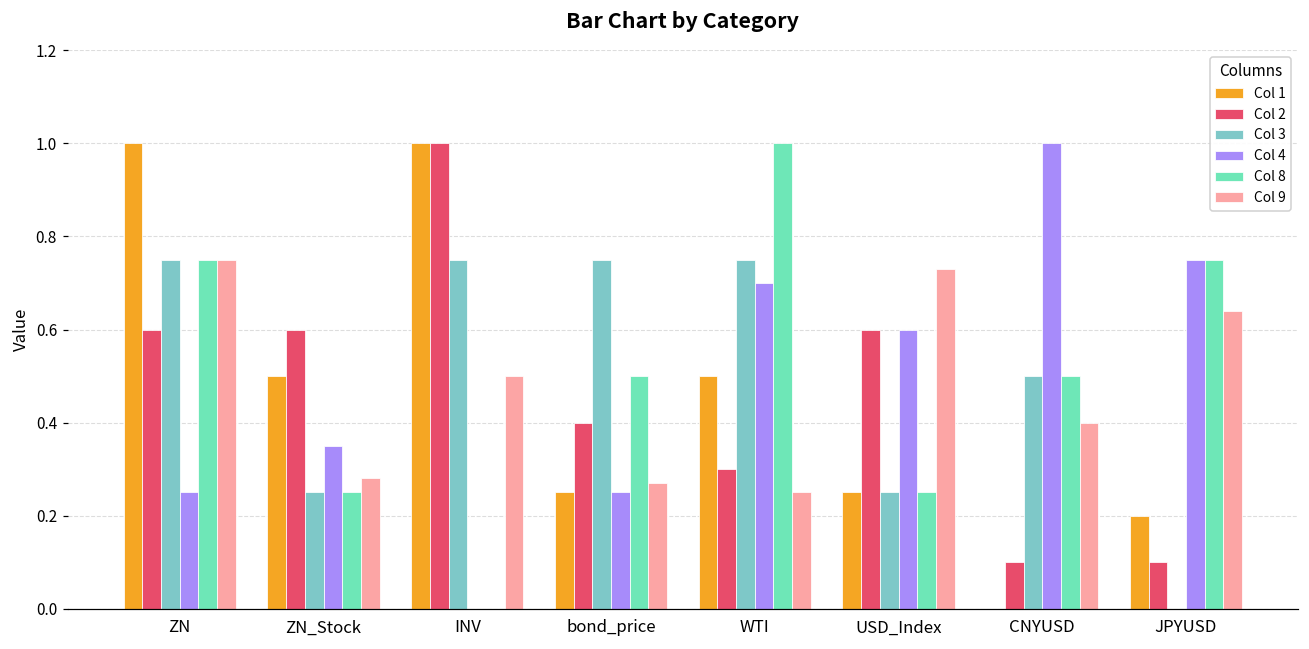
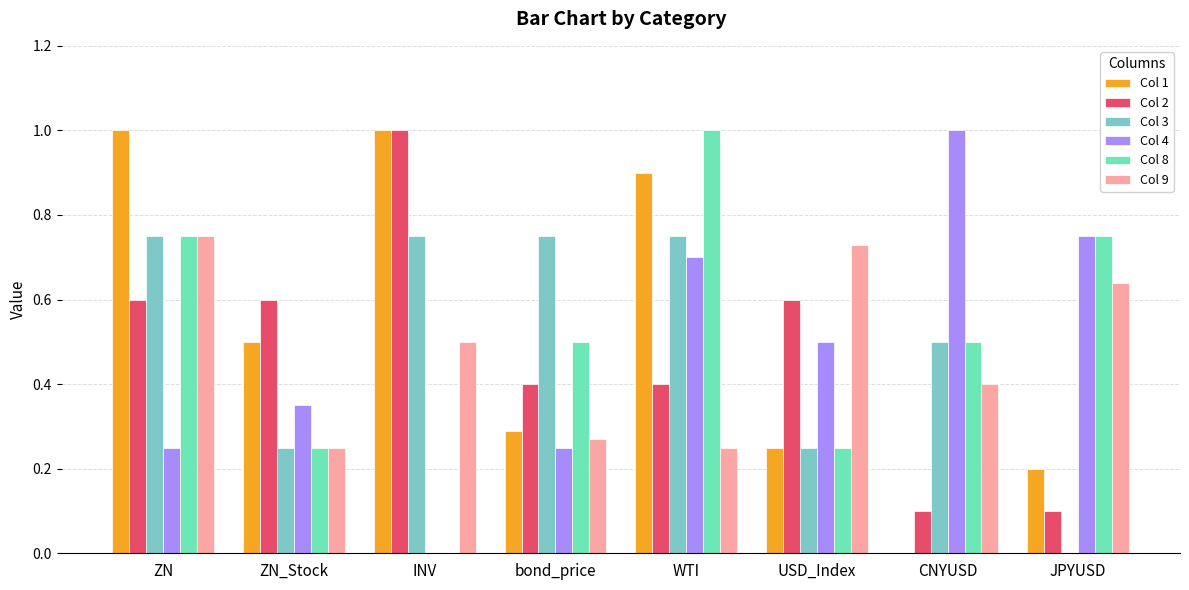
  {
    "Col 1": {
      "ZN": 1.00,
      "ZN_Stock": 0.50,
      "INV": 1.00,
-     "bond_price": 0.25,
-     "WTI": 0.5,
+     "bond_price": 0.29,
+     "WTI": 0.9,
      "USD_Index": 0.25,
      "CNYUSD": 0.00,
      "JPYUSD": 0.20
    },
    "Col 2": {
      "ZN": 0.6,
      "ZN_Stock": 0.6,
      "INV": 1.0,
      "bond_price": 0.4,
-     "WTI": 0.3,
+     "WTI": 0.4,
      "USD_Index": 0.6,
      "CNYUSD": 0.1,
      "JPYUSD": 0.1
    },
    "Col 4": {
      "ZN": 0.25,
      "ZN_Stock": 0.35,
      "INV": 0.0,
      "bond_price": 0.25,
      "WTI": 0.7,
-     "USD_Index": 0.6,
+     "USD_Index": 0.5,
      "CNYUSD": 1.0,
      "JPYUSD": 0.75
    },
    "Col 9": {
      "ZN": 0.75,
-     "ZN_Stock": 0.28,
+     "ZN_Stock": 0.25,
      "INV": 0.50,
      "bond_price": 0.27,
      "WTI": 0.25,
      "USD_Index": 0.73,
      "CNYUSD": 0.40,
      "JPYUSD": 0.64
    }
  }
